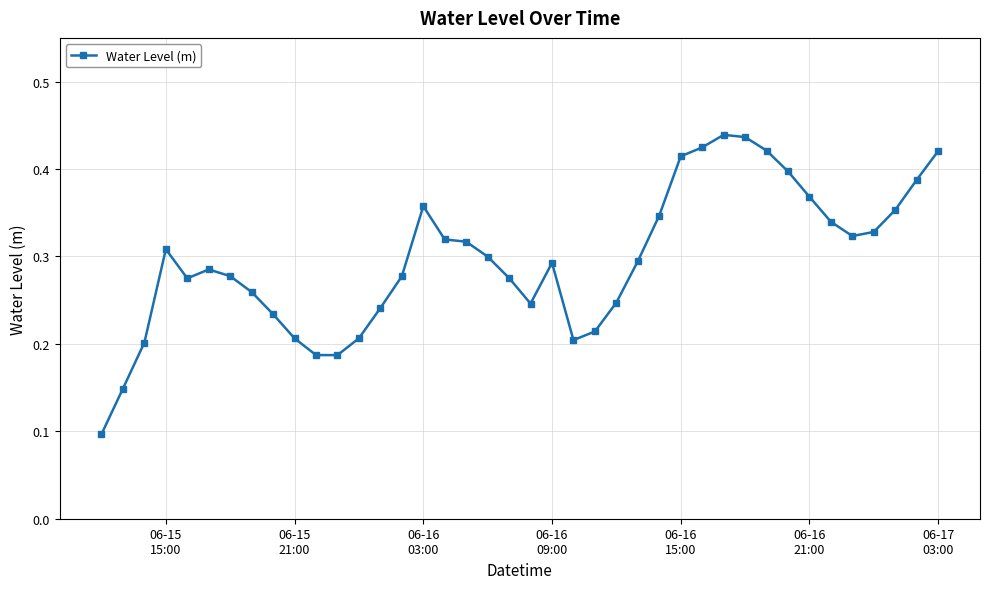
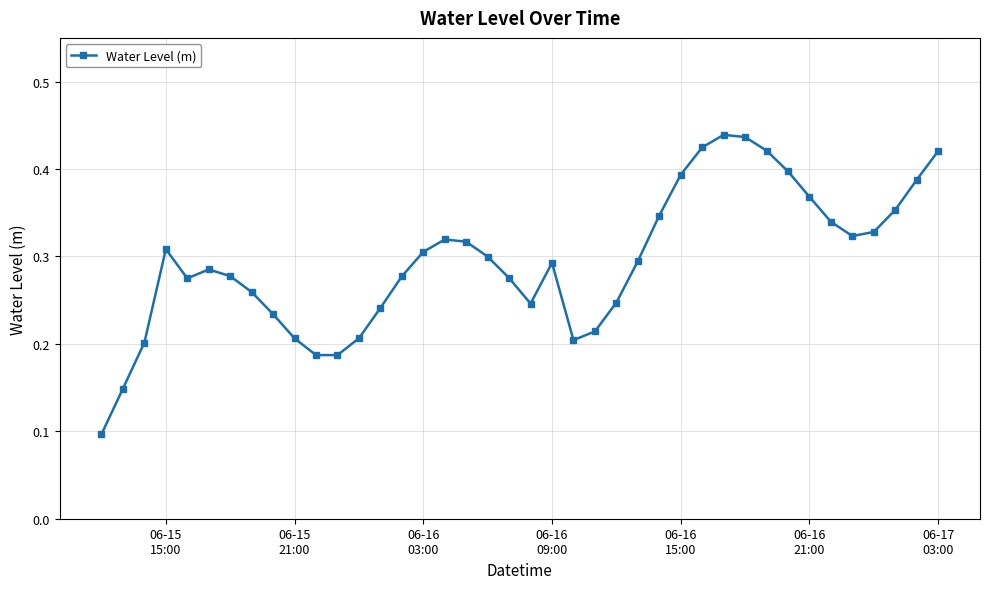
  {
    "06-15 15:00": 0.31,
    "06-15 21:00": 0.21,
-   "06-16 03:00": 0.36,
+   "06-16 03:00": 0.31,
    "06-16 09:00": 0.29,
-   "06-16 15:00": 0.41,
+   "06-16 15:00": 0.39,
    "06-16 21:00": 0.37,
    "06-17 03:00": 0.42
  }
